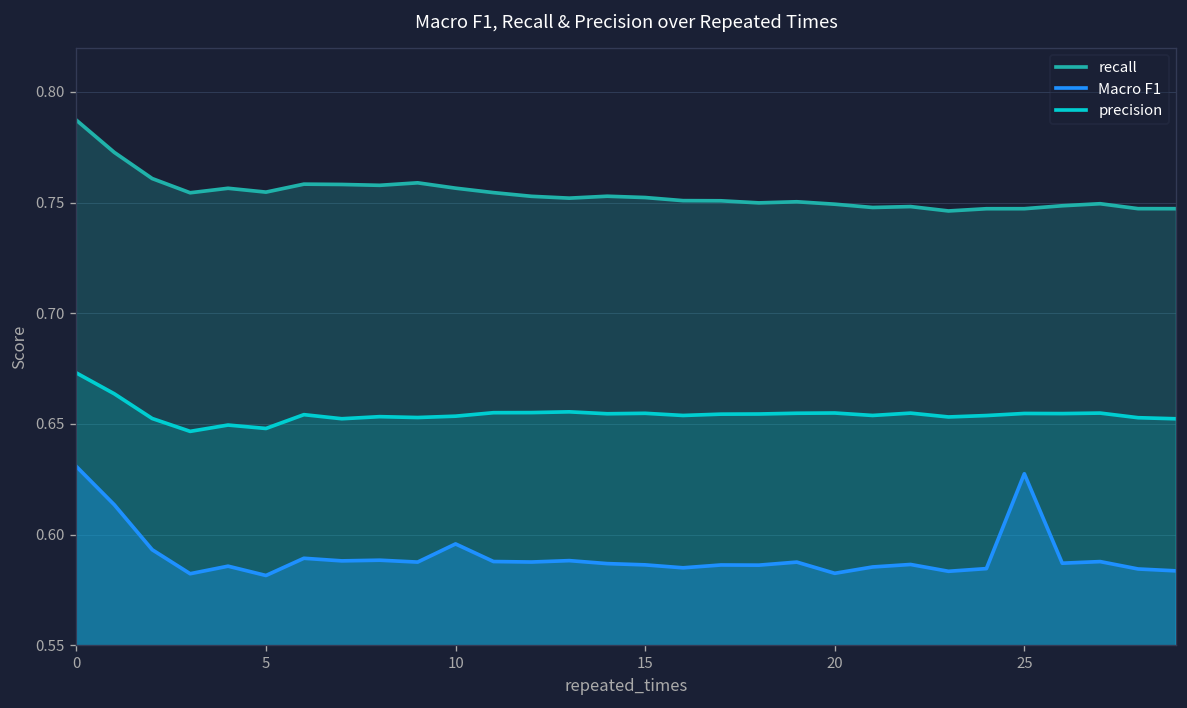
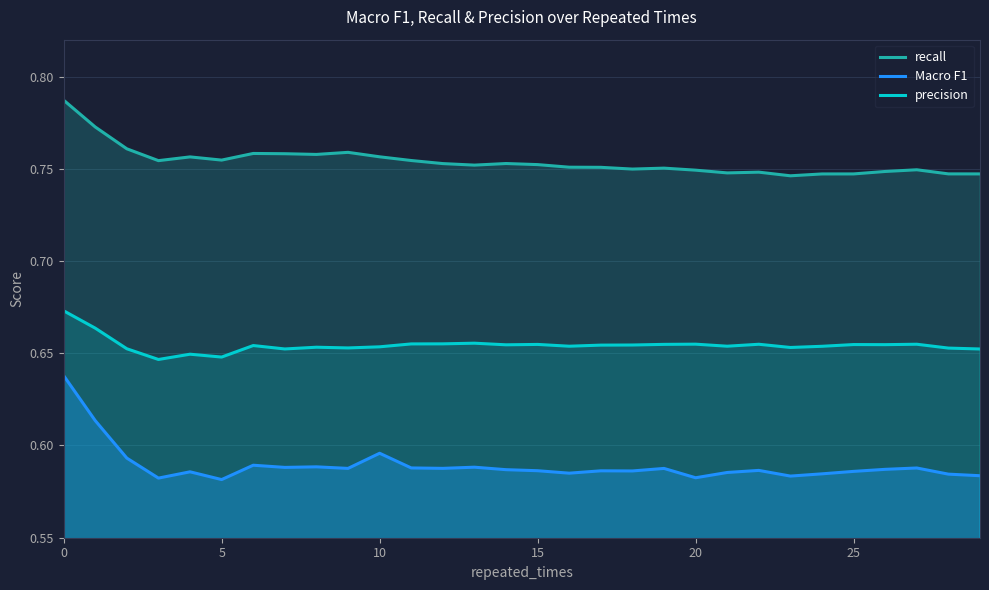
  {
    "Macro F1": {
-     "0": 0.631,
+     "0": 0.638,
      "5": 0.582,
      "10": 0.596,
      "15": 0.586,
      "20": 0.583,
-     "25": 0.627
+     "25": 0.586
    }
  }
